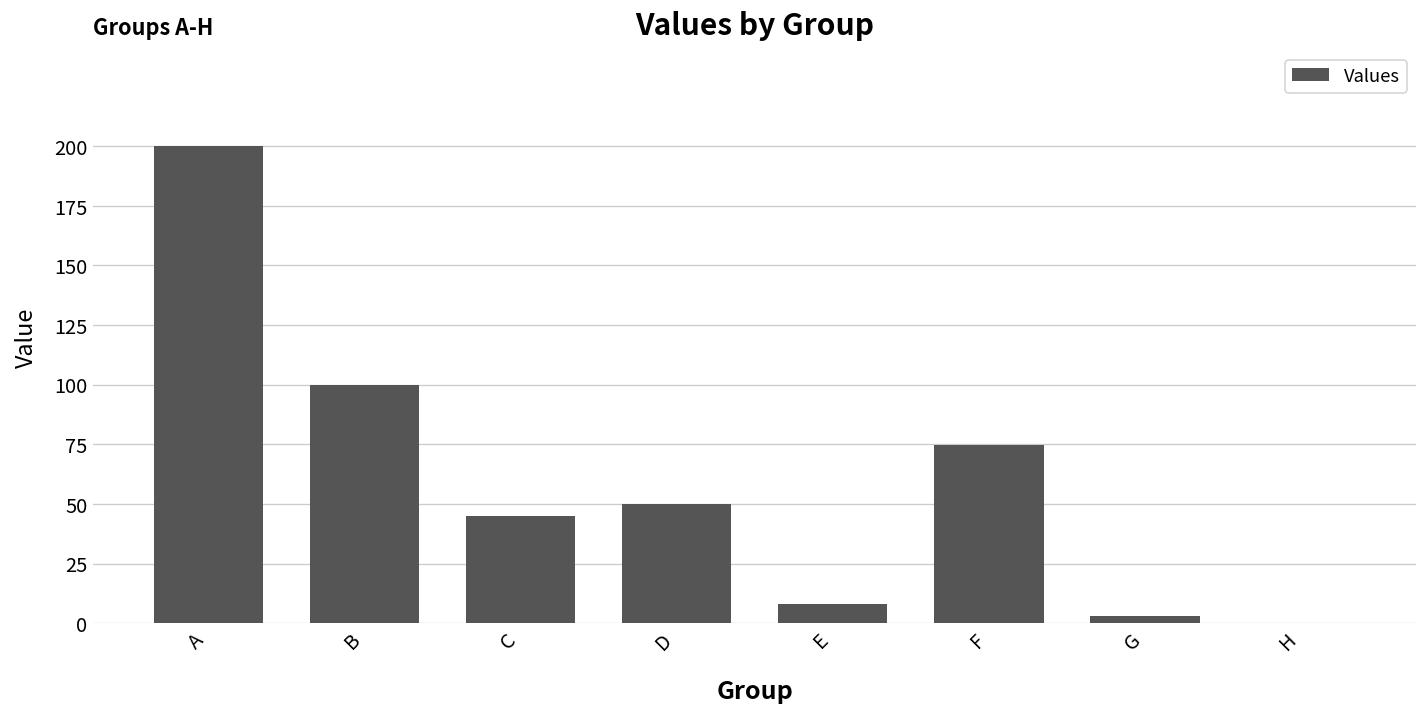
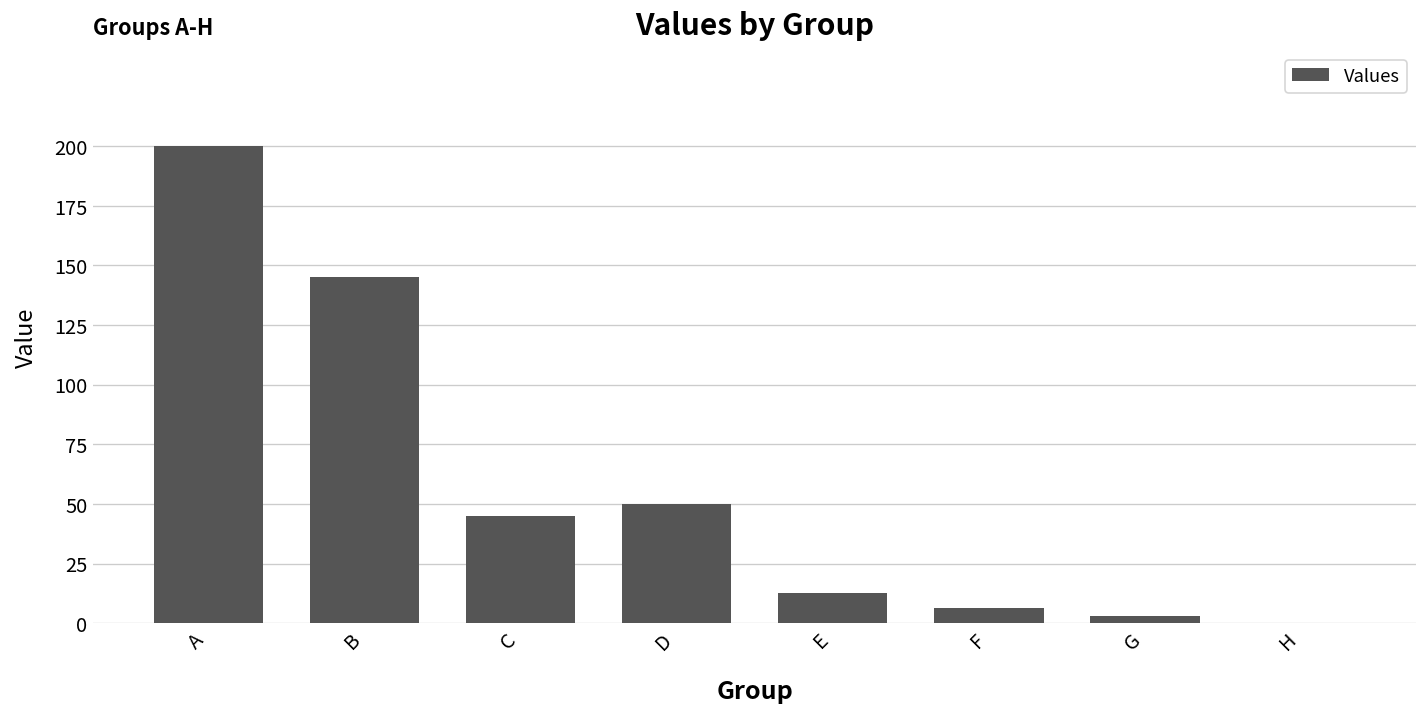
  {
    "A": 200,
-   "B": 100,
+   "B": 145,
    "C": 45,
    "D": 50,
-   "E": 8,
-   "F": 75,
+   "E": 13,
+   "F": 6,
    "G": 3,
    "H": 0
  }
